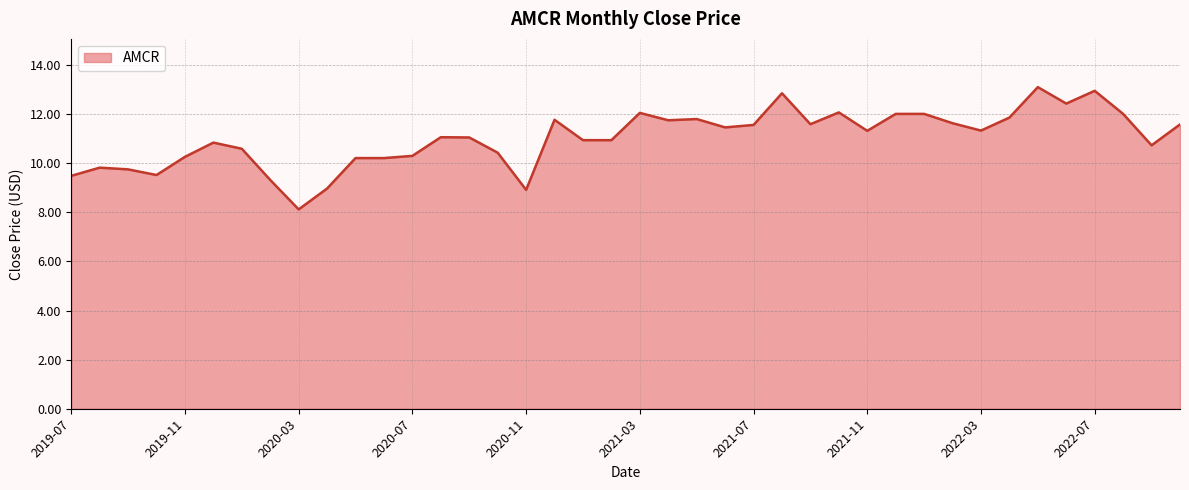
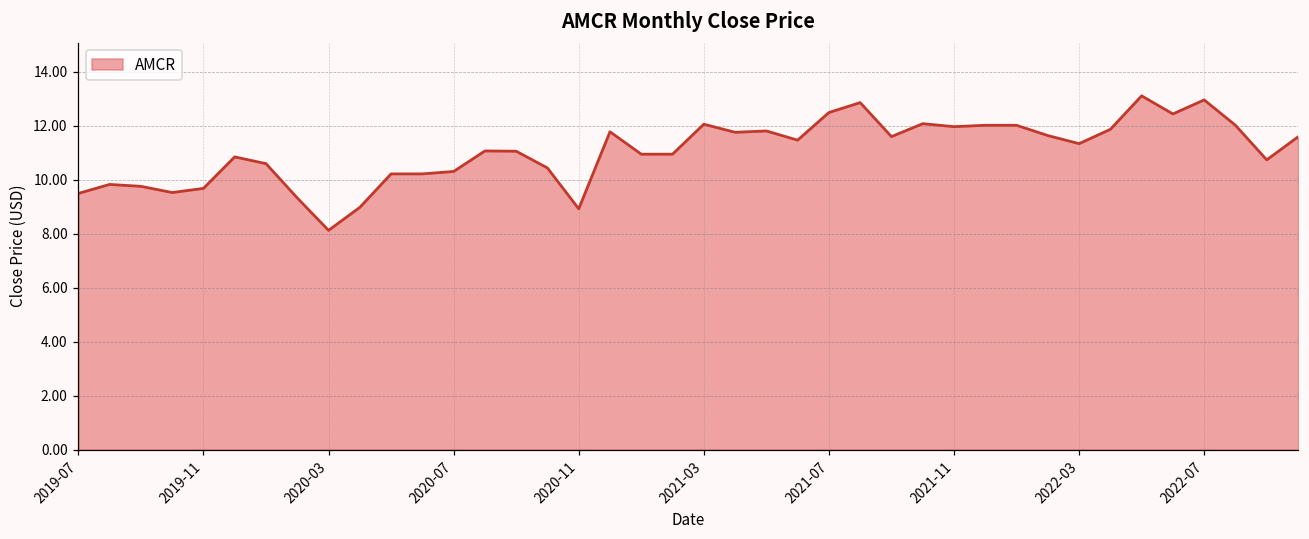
  {
    "2019-07": 9.5,
-   "2019-11": 10.3,
+   "2019-11": 9.7,
    "2020-03": 8.1,
    "2020-07": 10.3,
    "2020-11": 8.9,
    "2021-03": 12.1,
-   "2021-07": 11.6,
-   "2021-11": 11.3,
+   "2021-07": 12.5,
+   "2021-11": 12.0,
    "2022-03": 11.3,
    "2022-07": 12.9
  }
